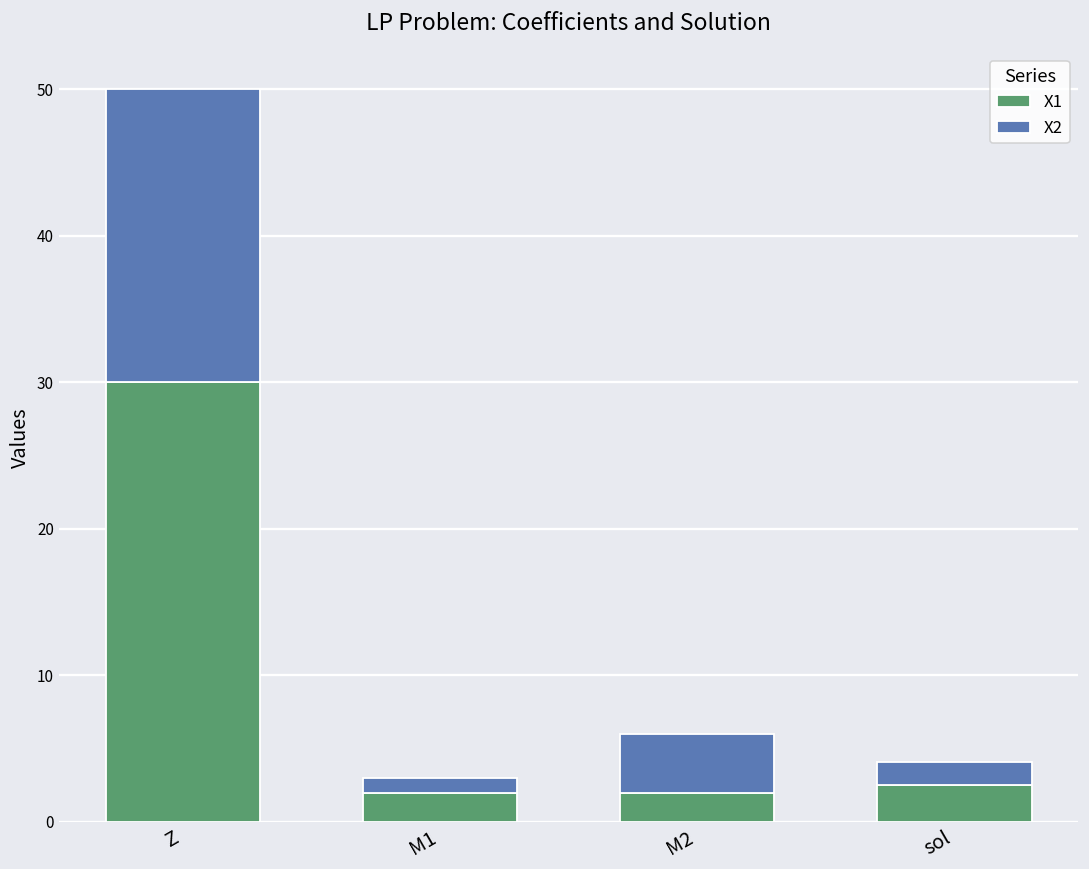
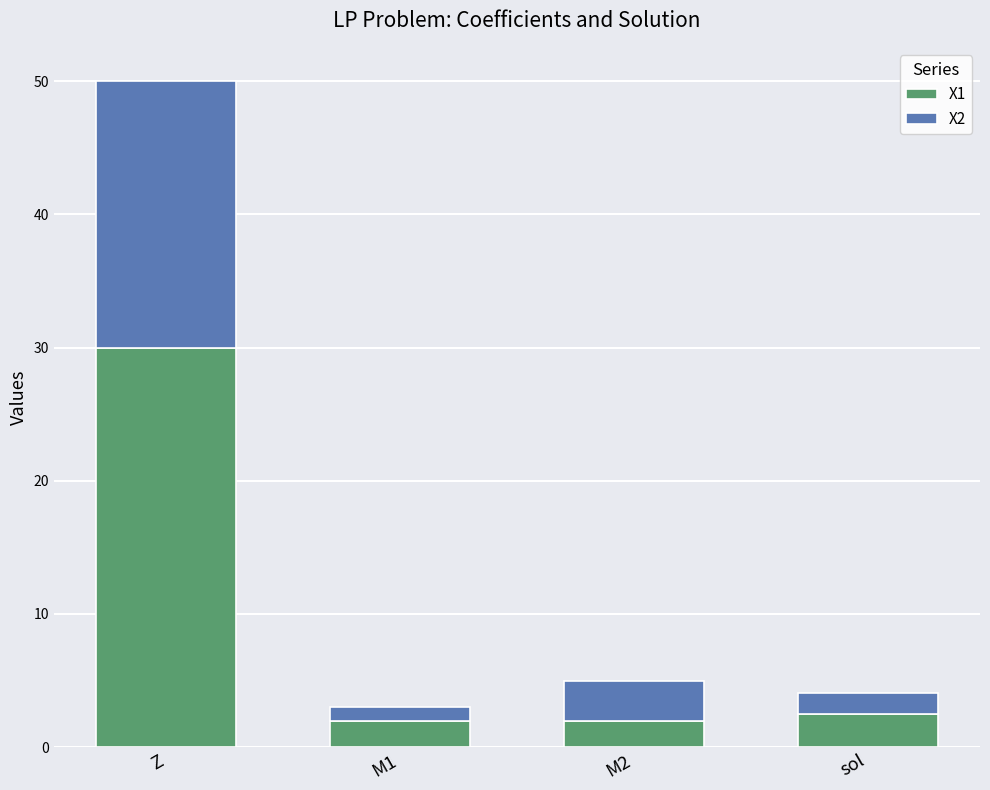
  {
    "X1": {
      "Z": 30,
      "M1": 2,
      "M2": 2,
      "sol": 2.5
    },
    "X2": {
      "Z": 20,
      "M1": 1,
-     "M2": 4,
+     "M2": 3,
      "sol": 1.6
    }
  }
